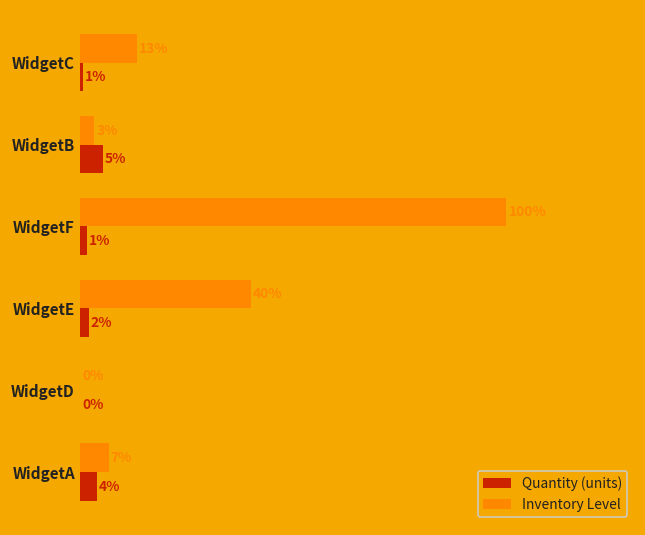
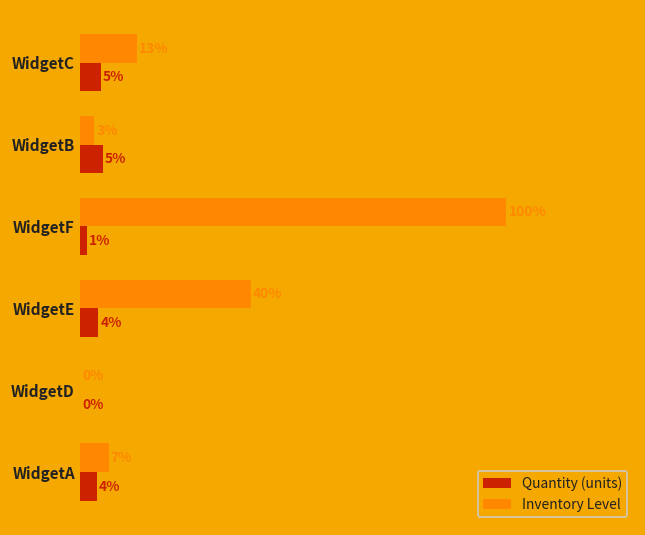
  {
    "Quantity (units)": {
-     "WidgetC": "1%",
+     "WidgetC": "5%",
      "WidgetB": "5%",
      "WidgetF": "1%",
-     "WidgetE": "2%",
+     "WidgetE": "4%",
      "WidgetD": "0%",
      "WidgetA": "4%"
    }
  }
